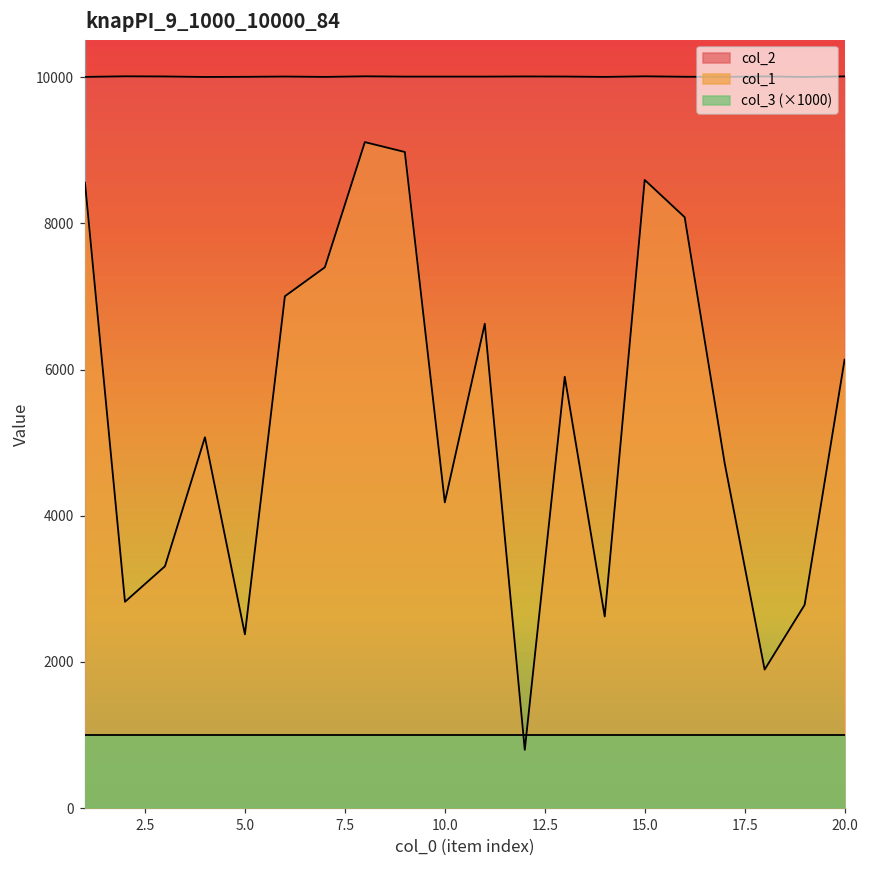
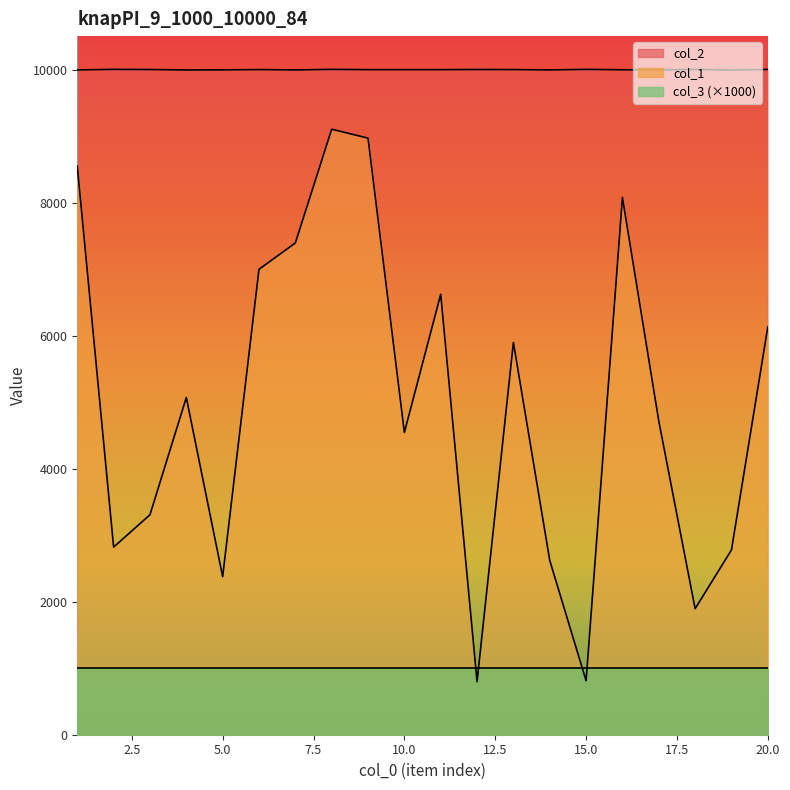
  {
    "col_2": {
      "5.0": 10000,
      "10.0": 10000,
      "15.0": 10000,
      "20.0": 10000
    },
    "col_1": {
      "5.0": 2400,
-     "10.0": 4200,
-     "15.0": 8600,
+     "10.0": 4500,
+     "15.0": 800,
      "20.0": 6100
    },
    "col_3 (×1000)": {
      "5.0": 1000,
      "10.0": 1000,
      "15.0": 1000,
      "20.0": 1000
    }
  }
